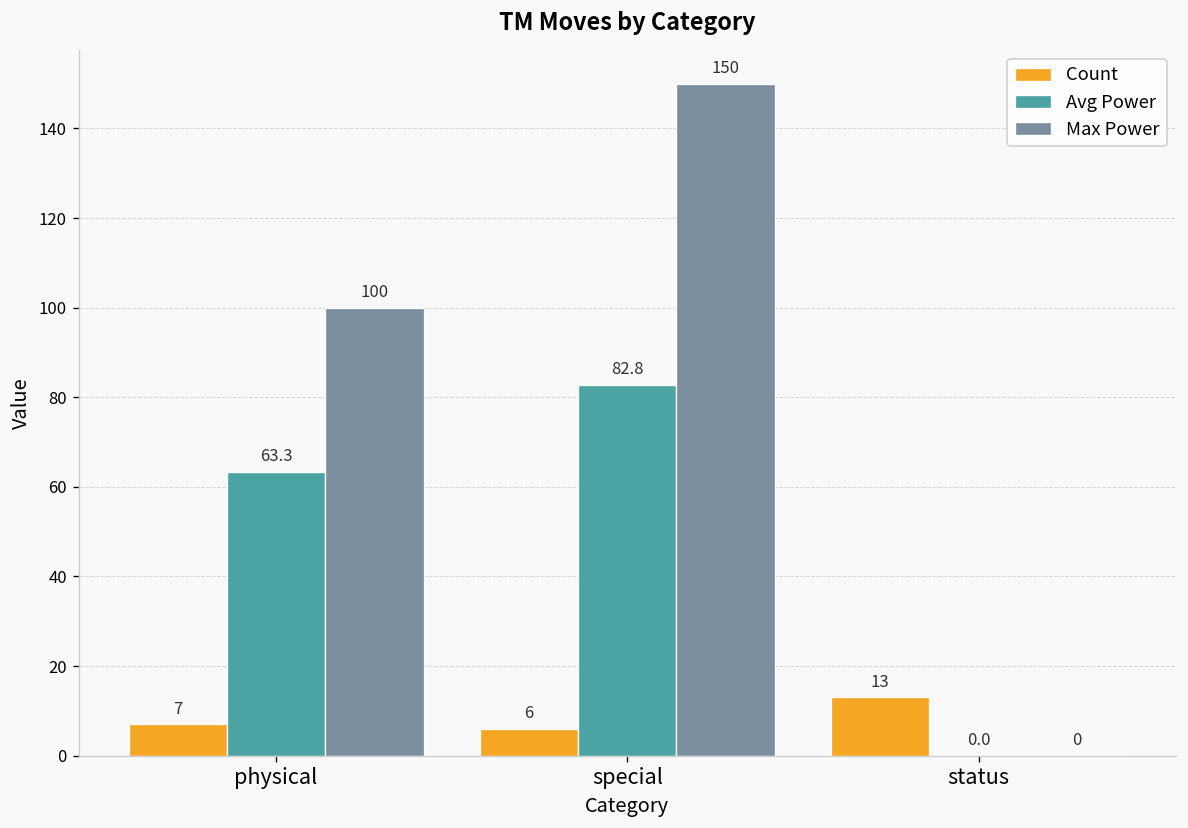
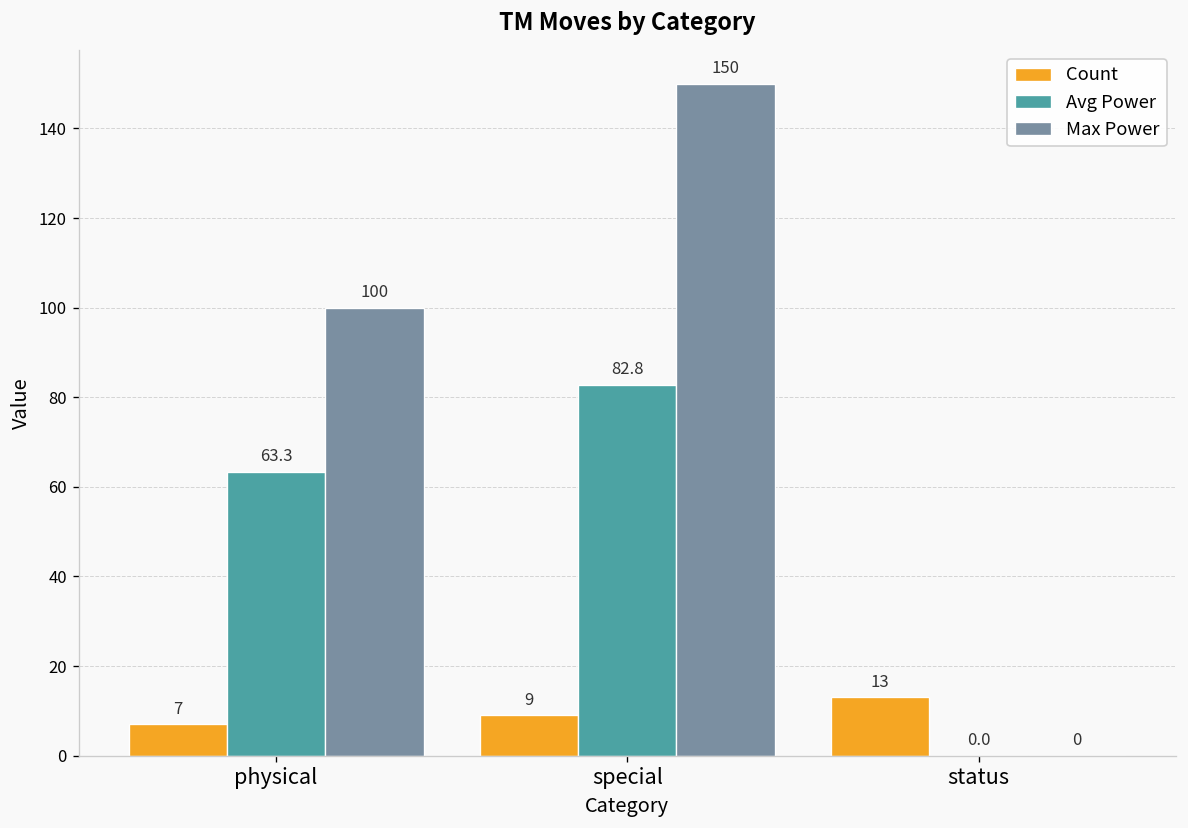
  {
    "Count": {
      "physical": 7,
-     "special": 6,
+     "special": 9,
      "status": 13
    }
  }
